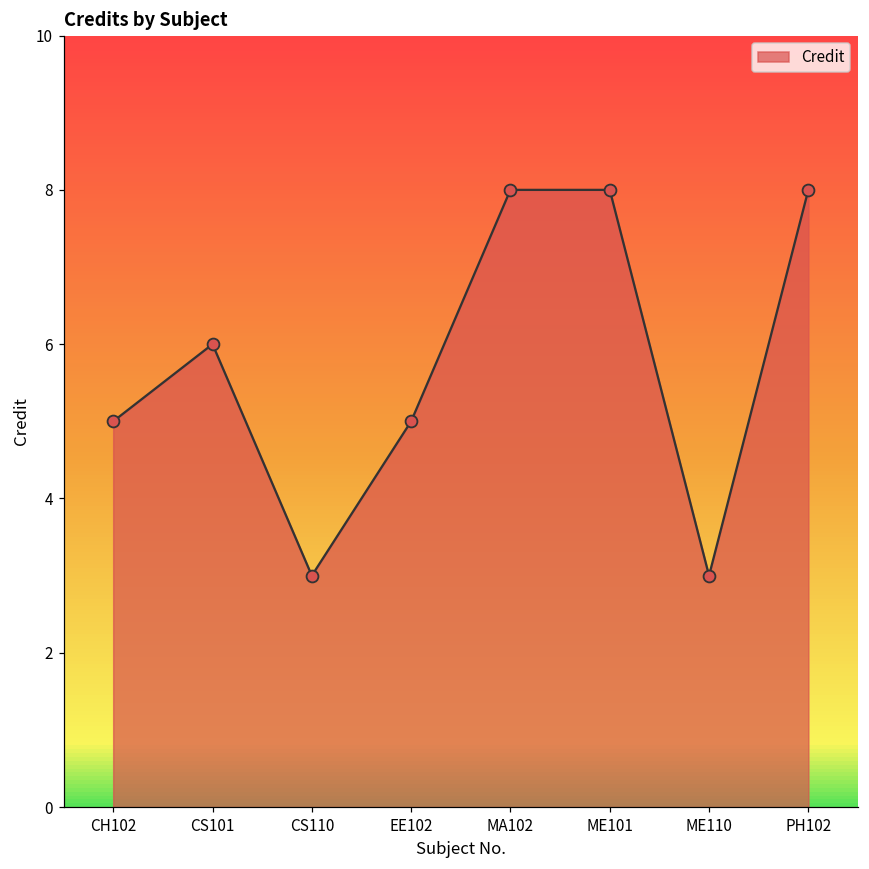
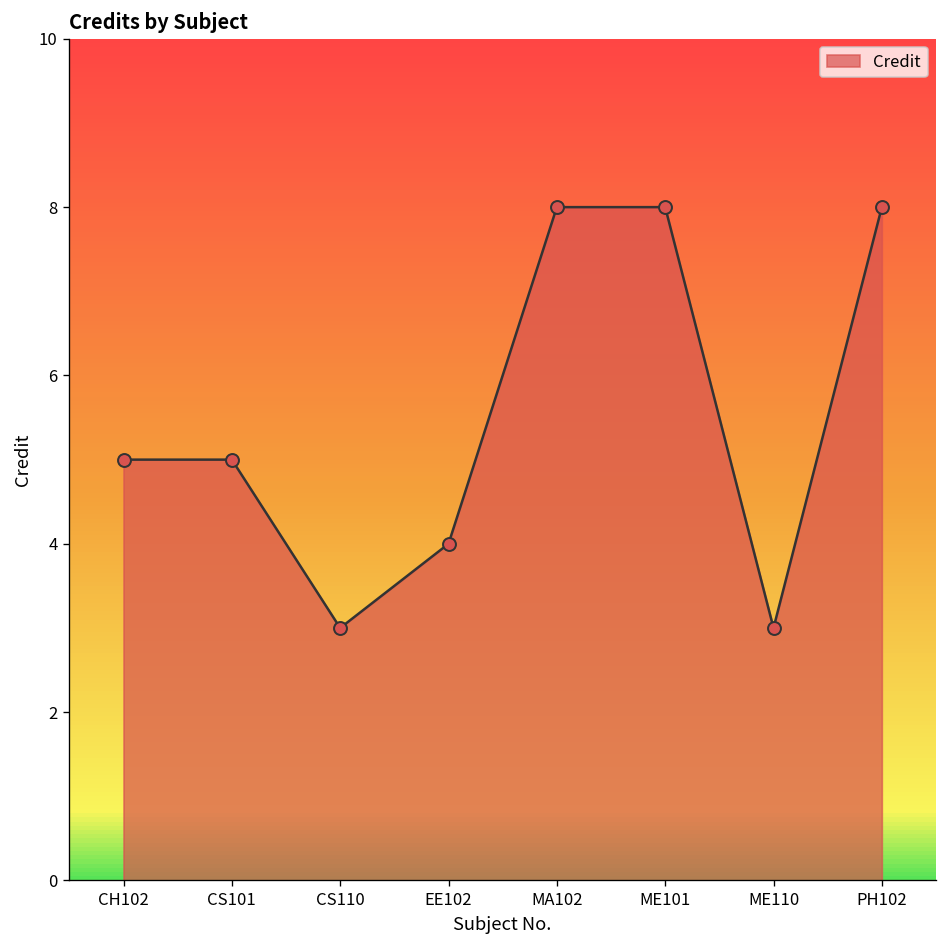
  {
    "CH102": 5,
-   "CS101": 6,
+   "CS101": 5,
    "CS110": 3,
-   "EE102": 5,
+   "EE102": 4,
    "MA102": 8,
    "ME101": 8,
    "ME110": 3,
    "PH102": 8
  }
